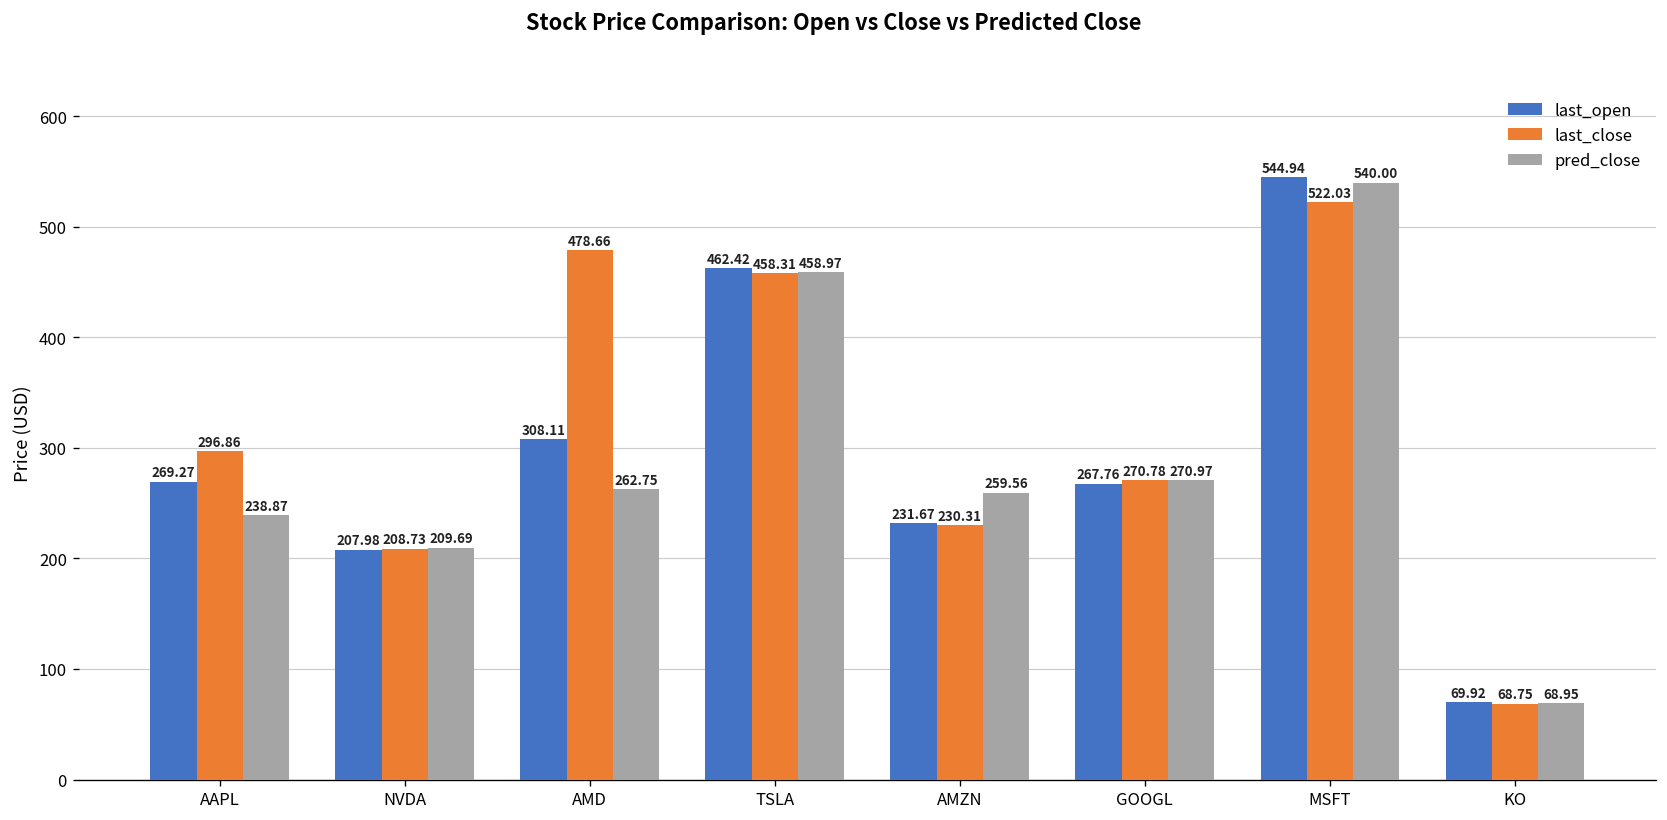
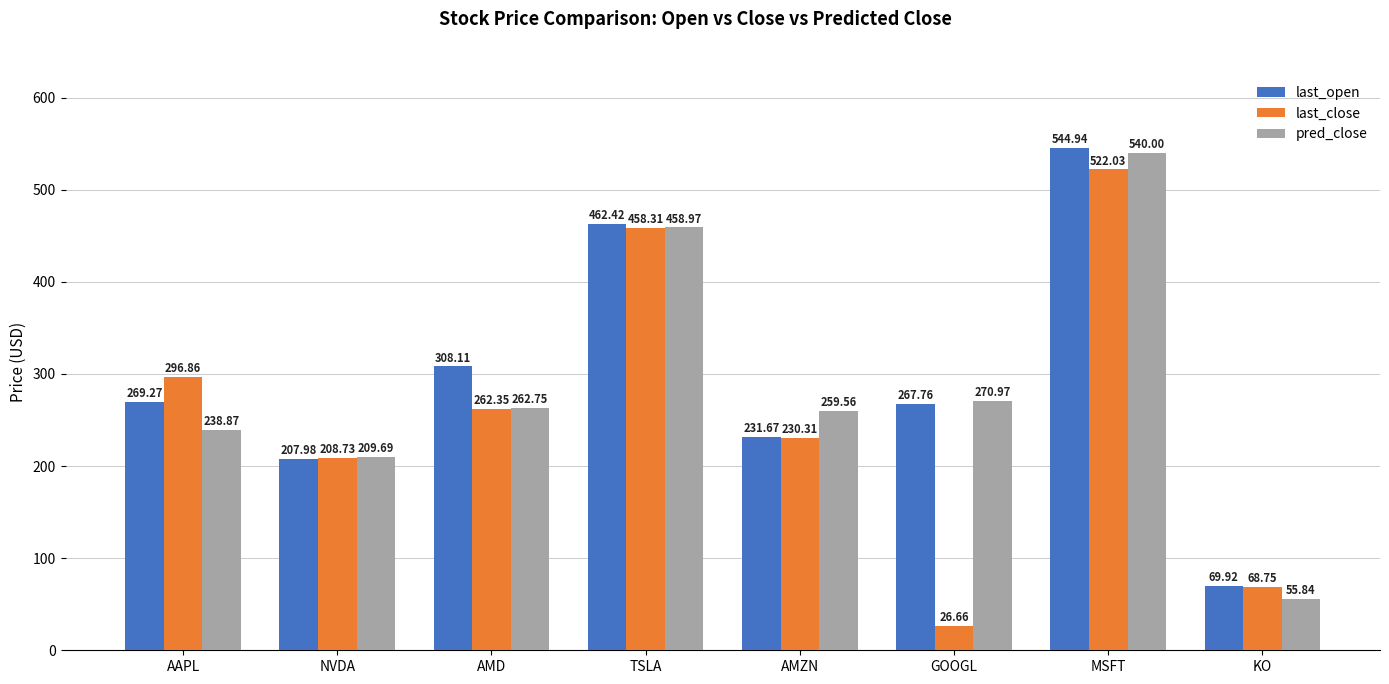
  {
    "last_open": {
      "AAPL": 269.27,
      "NVDA": 207.98,
      "AMD": 308.11,
      "TSLA": 462.42,
      "AMZN": 231.67,
      "GOOGL": 267.76,
      "MSFT": 544.94,
      "KO": 69.92
    },
    "last_close": {
      "AAPL": 296.86,
      "NVDA": 208.73,
-     "AMD": 478.66,
+     "AMD": 262.35,
      "TSLA": 458.31,
      "AMZN": 230.31,
-     "GOOGL": 270.78,
+     "GOOGL": 26.66,
      "MSFT": 522.03,
      "KO": 68.75
    },
    "pred_close": {
      "AAPL": 238.87,
      "NVDA": 209.69,
      "AMD": 262.75,
      "TSLA": 458.97,
      "AMZN": 259.56,
      "GOOGL": 270.97,
      "MSFT": 540.00,
-     "KO": 68.95
+     "KO": 55.84
    }
  }
